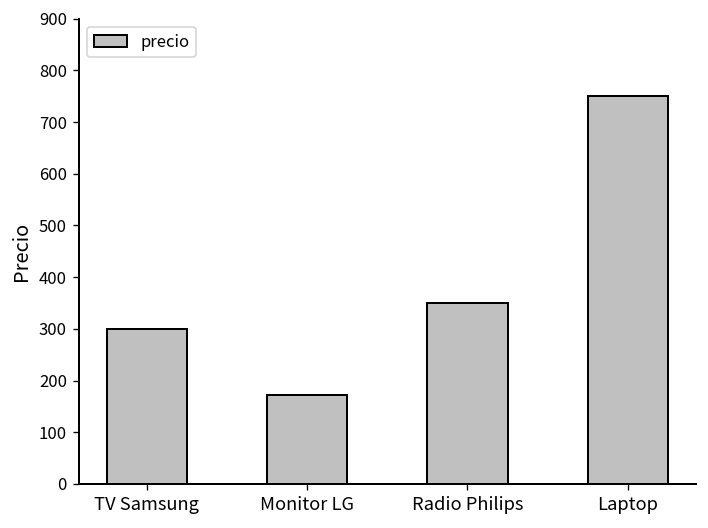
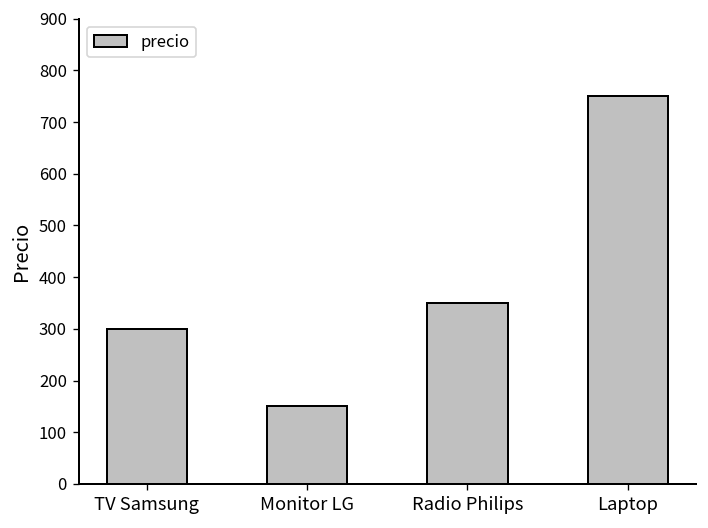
  {
    "TV Samsung": 300,
-   "Monitor LG": 170,
+   "Monitor LG": 150,
    "Radio Philips": 350,
    "Laptop": 750
  }
